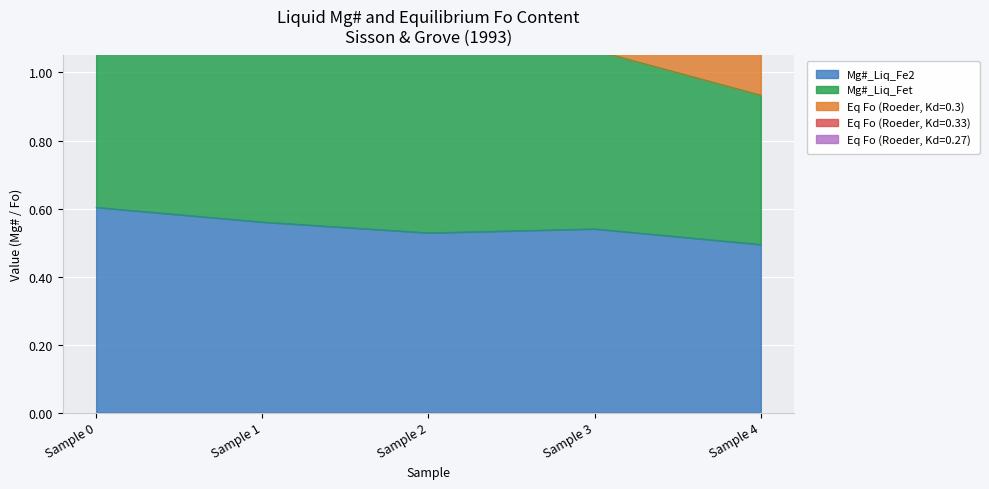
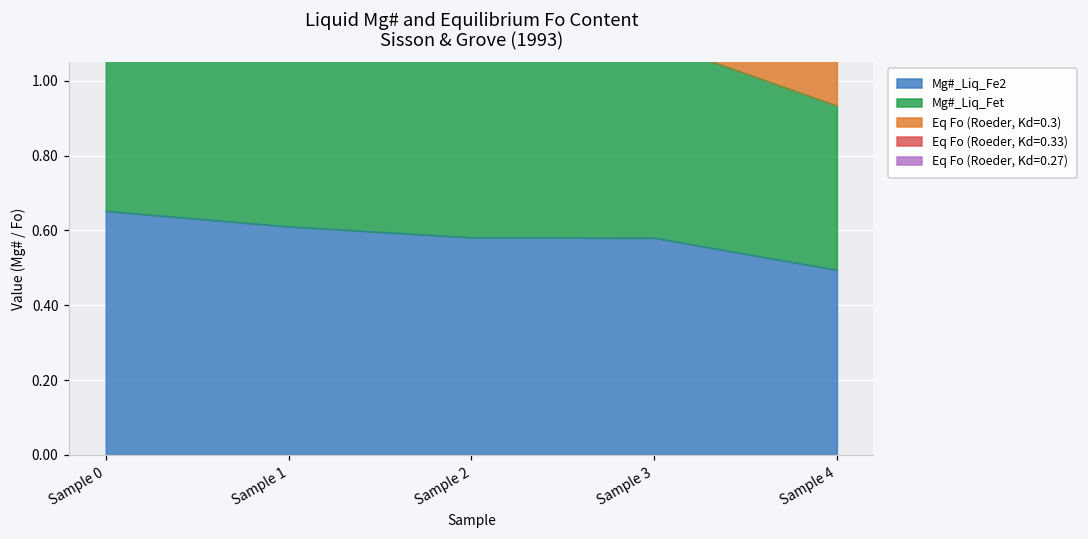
  {
    "Mg#_Liq_Fe2": {
-     "Sample 0": 0.60,
-     "Sample 1": 0.56,
-     "Sample 2": 0.53,
-     "Sample 3": 0.54,
+     "Sample 0": 0.65,
+     "Sample 1": 0.61,
+     "Sample 2": 0.58,
+     "Sample 3": 0.58,
      "Sample 4": 0.49
    },
    "Mg#_Liq_Fet": {
      "Sample 4": 0.44
    }
  }
